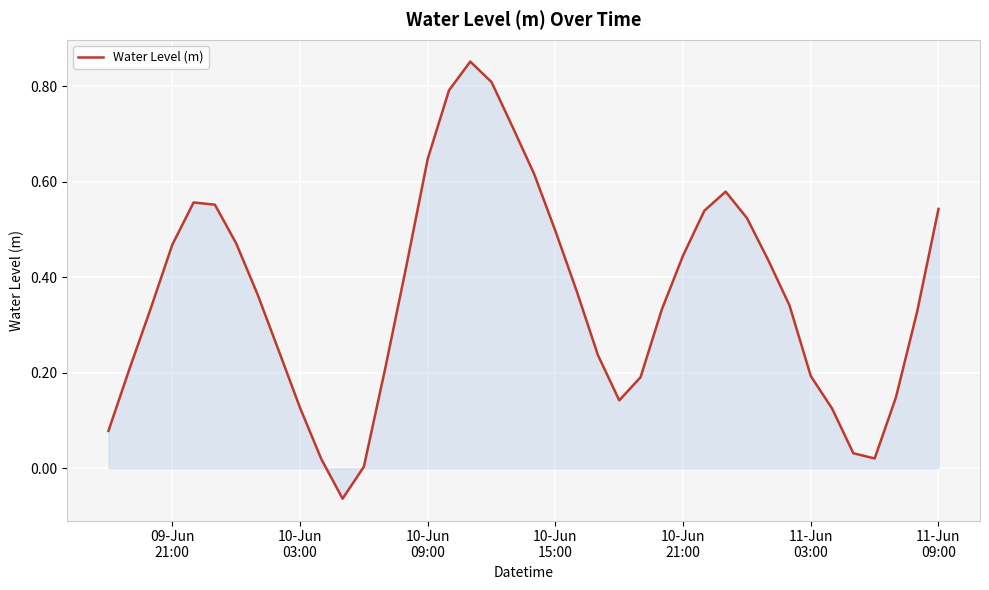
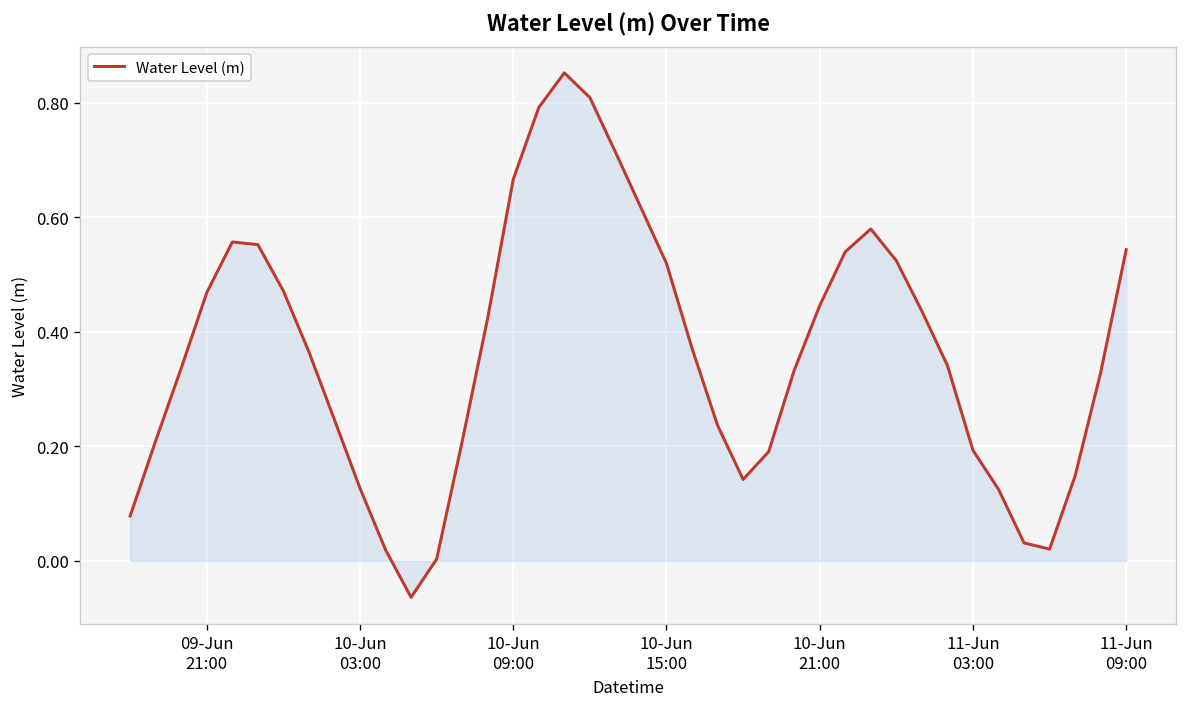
  {
    "Water Level (m)": {
-     "10-Jun 09:00": 0.65,
-     "10-Jun 15:00": 0.50
+     "10-Jun 09:00": 0.67,
+     "10-Jun 15:00": 0.52
    }
  }
